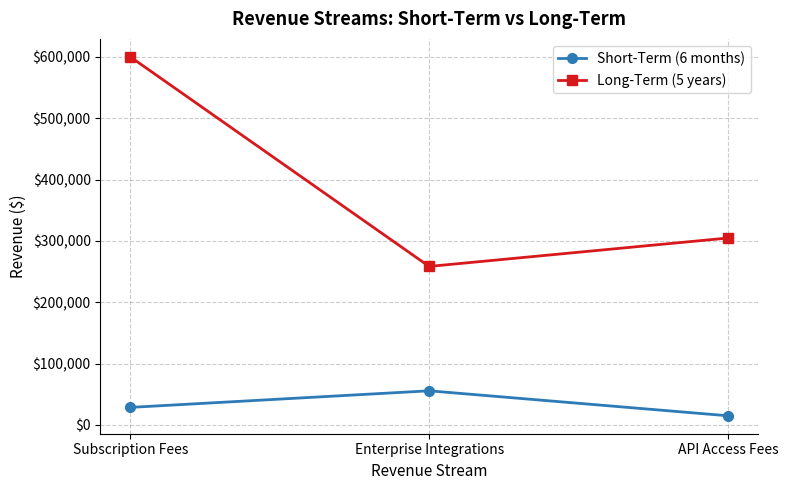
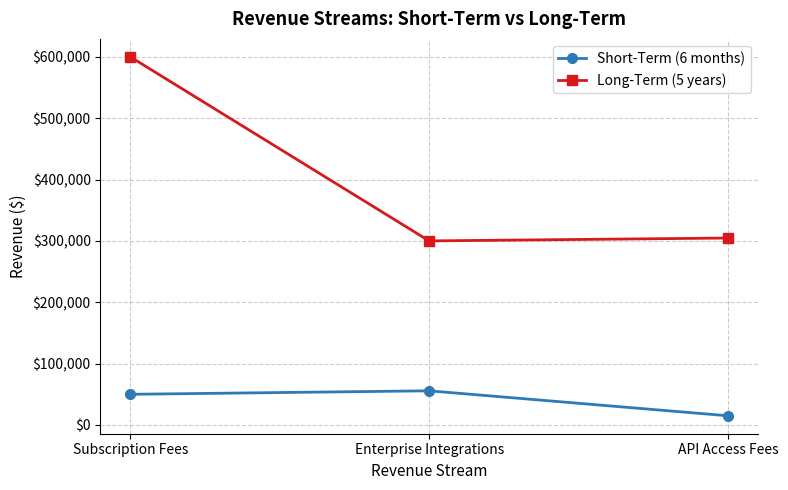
  {
    "Short-Term (6 months)": {
-     "Subscription Fees": "$30,000",
+     "Subscription Fees": "$50,000",
      "Enterprise Integrations": "$60,000",
      "API Access Fees": "$20,000"
    },
    "Long-Term (5 years)": {
      "Subscription Fees": "$600,000",
-     "Enterprise Integrations": "$260,000",
+     "Enterprise Integrations": "$300,000",
      "API Access Fees": "$300,000"
    }
  }
